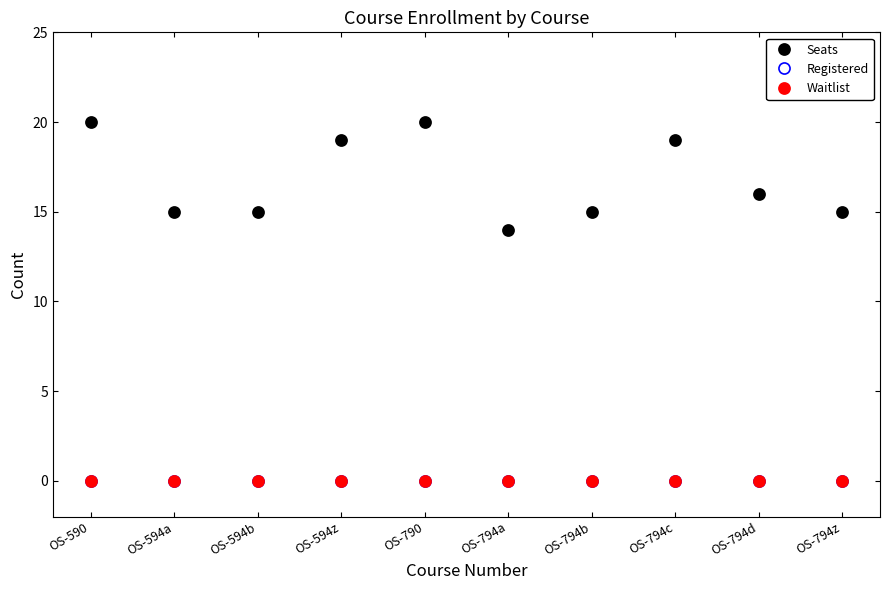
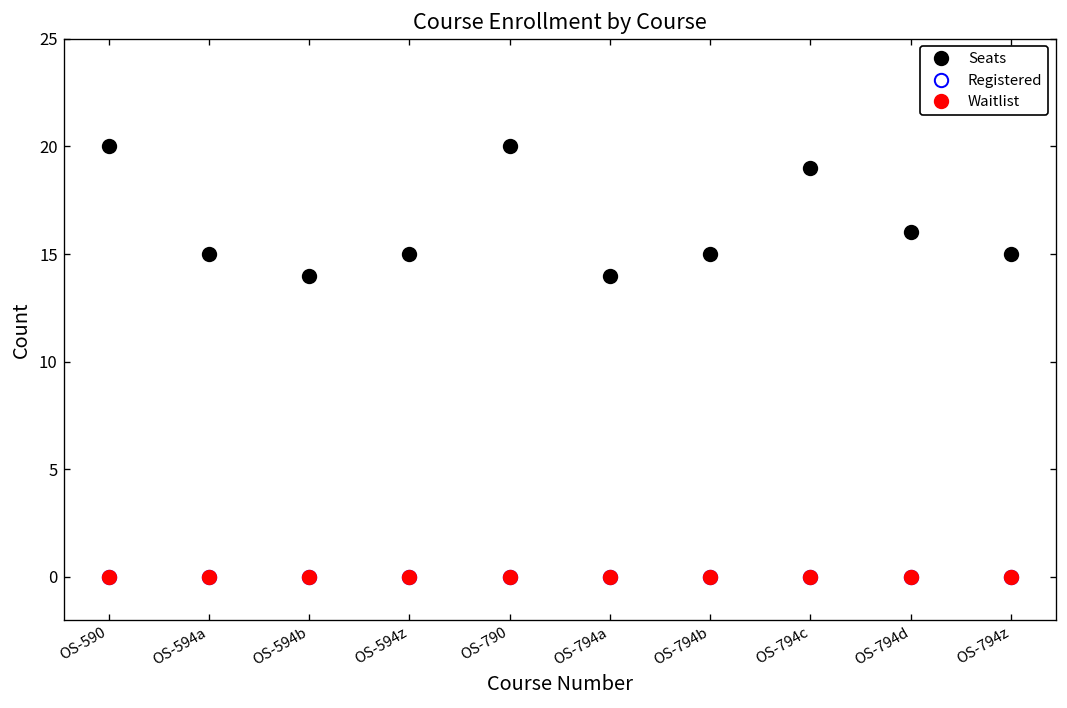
  {
    "Seats": {
      "OS-590": 20,
      "OS-594a": 15,
-     "OS-594b": 15,
-     "OS-594z": 19,
+     "OS-594b": 14,
+     "OS-594z": 15,
      "OS-790": 20,
      "OS-794a": 14,
      "OS-794b": 15,
      "OS-794c": 19,
      "OS-794d": 16,
      "OS-794z": 15
    },
    "Waitlist": {
      "OS-590": 0,
      "OS-594a": 0,
      "OS-594b": 0,
      "OS-594z": 0,
      "OS-790": 0,
      "OS-794a": 0,
      "OS-794b": 0,
      "OS-794c": 0,
      "OS-794d": 0,
      "OS-794z": 0
    }
  }
